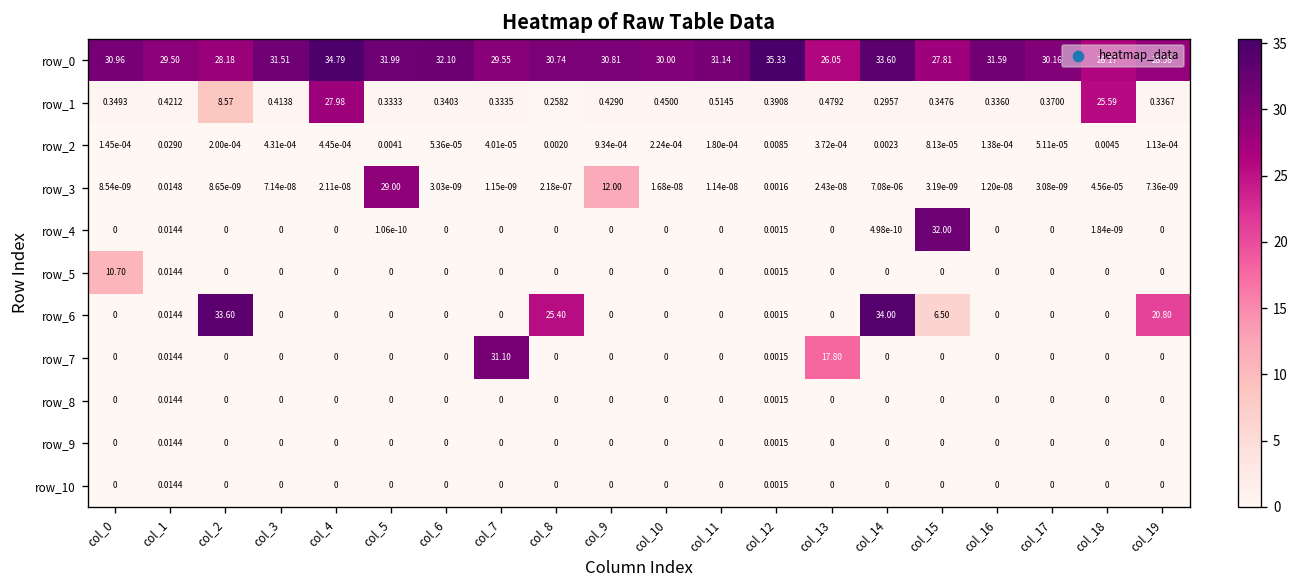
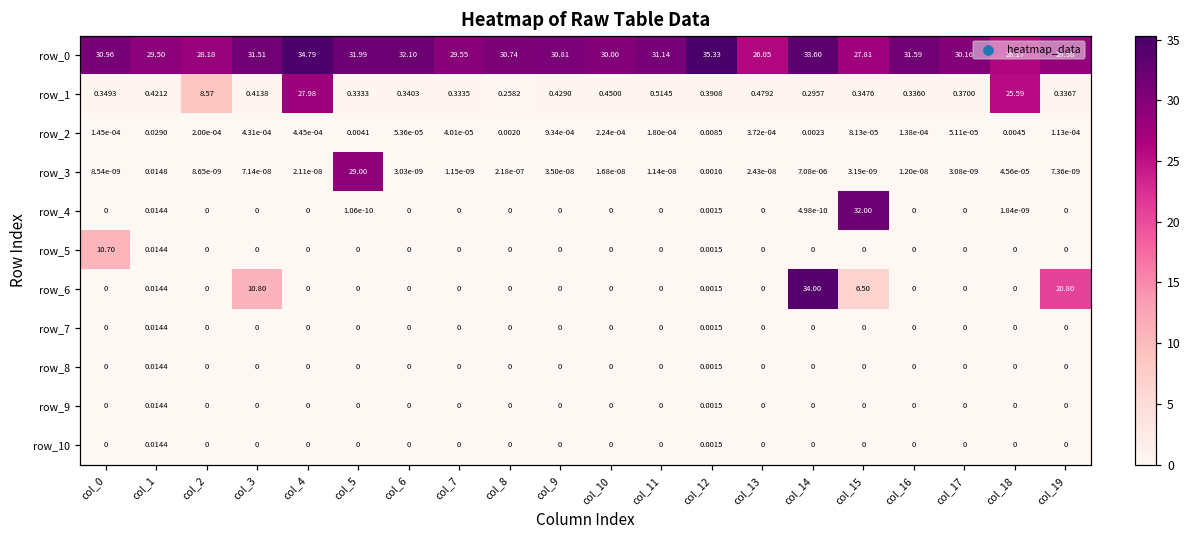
  {
    "row_3": {
      "col_0": "8.54e-09",
      "col_1": "0.0148",
      "col_2": "8.65e-09",
      "col_3": "7.14e-08",
      "col_4": "2.11e-08",
      "col_5": "29.00",
      "col_6": "3.03e-09",
      "col_7": "1.15e-09",
      "col_8": "2.18e-07",
-     "col_9": "12.00",
+     "col_9": "3.50e-08",
      "col_10": "1.68e-08",
      "col_11": "1.14e-08",
      "col_12": "0.0016",
      "col_13": "2.43e-08",
      "col_14": "7.08e-06",
      "col_15": "3.19e-09",
      "col_16": "1.20e-08",
      "col_17": "3.08e-09",
      "col_18": "4.56e-05",
      "col_19": "7.36e-09"
    },
    "row_6": {
      "col_0": "0",
      "col_1": "0.0144",
-     "col_2": "33.60",
-     "col_3": "0",
+     "col_2": "0",
+     "col_3": "10.80",
      "col_4": "0",
      "col_5": "0",
      "col_6": "0",
      "col_7": "0",
-     "col_8": "25.40",
+     "col_8": "0",
      "col_9": "0",
      "col_10": "0",
      "col_11": "0",
      "col_12": "0.0015",
      "col_13": "0",
      "col_14": "34.00",
      "col_15": "6.50",
      "col_16": "0",
      "col_17": "0",
      "col_18": "0",
      "col_19": "20.80"
    },
    "row_7": {
      "col_0": "0",
      "col_1": "0.0144",
      "col_2": "0",
      "col_3": "0",
      "col_4": "0",
      "col_5": "0",
      "col_6": "0",
-     "col_7": "31.10",
+     "col_7": "0",
      "col_8": "0",
      "col_9": "0",
      "col_10": "0",
      "col_11": "0",
      "col_12": "0.0015",
-     "col_13": "17.80",
+     "col_13": "0",
      "col_14": "0",
      "col_15": "0",
      "col_16": "0",
      "col_17": "0",
      "col_18": "0",
      "col_19": "0"
    }
  }
